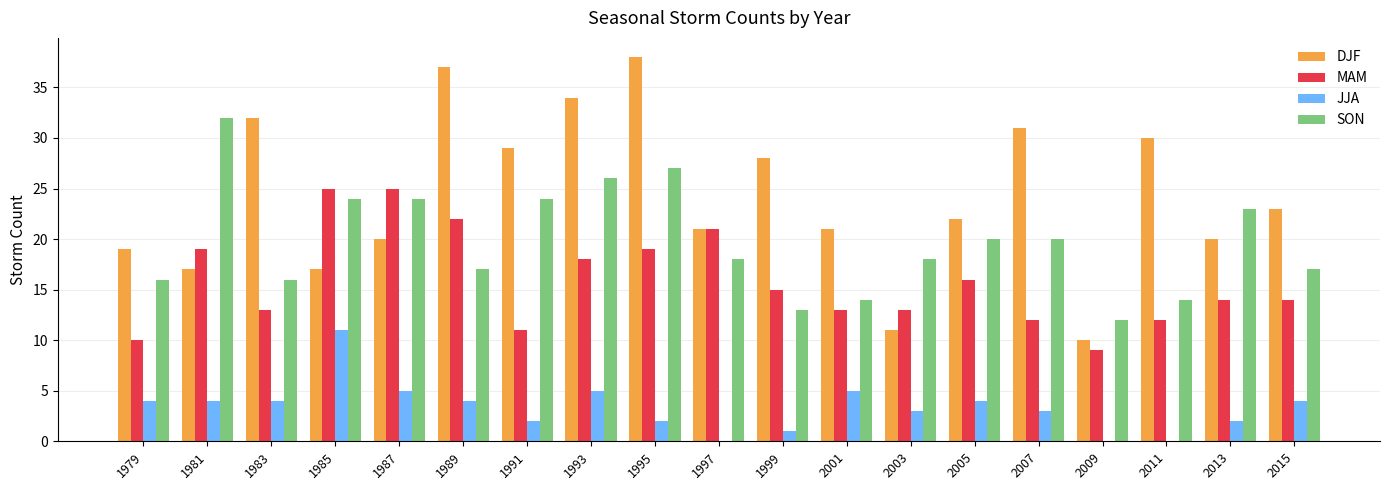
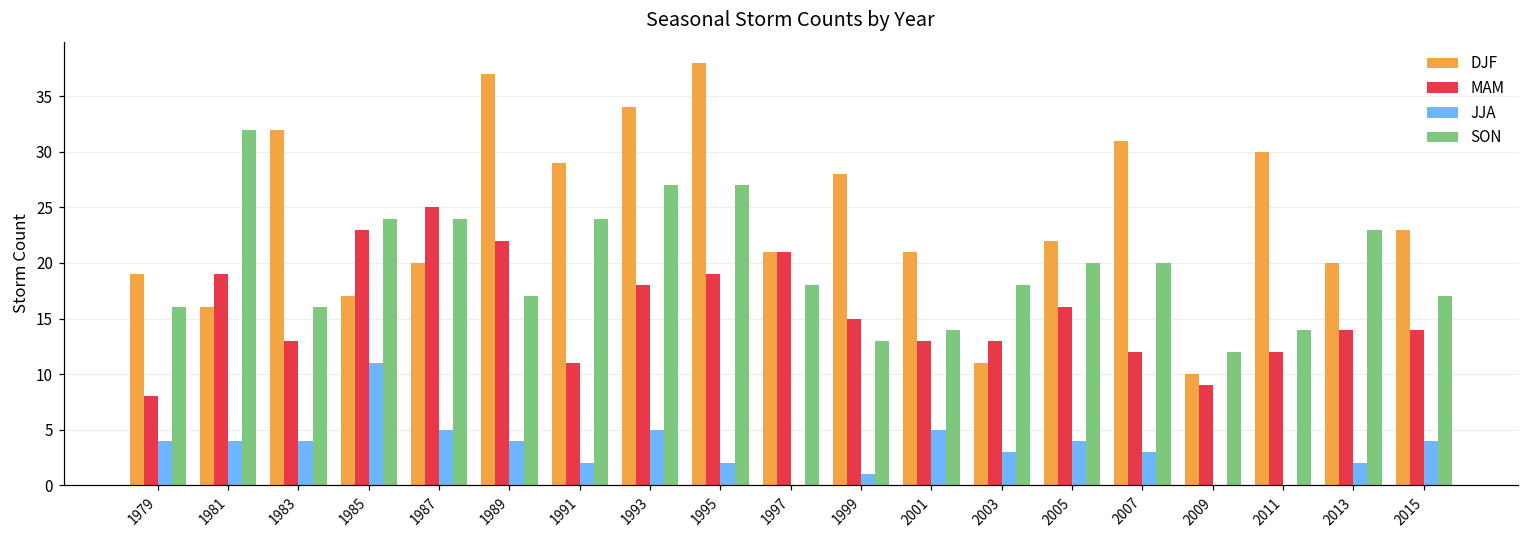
  {
    "DJF": {
      "1979": 19,
-     "1981": 17,
+     "1981": 16,
      "1983": 32,
      "1985": 17,
      "1987": 20,
      "1989": 37,
      "1991": 29,
      "1993": 34,
      "1995": 38,
      "1997": 21,
      "1999": 28,
      "2001": 21,
      "2003": 11,
      "2005": 22,
      "2007": 31,
      "2009": 10,
      "2011": 30,
      "2013": 20,
      "2015": 23
    },
    "MAM": {
-     "1979": 10,
+     "1979": 8,
      "1981": 19,
      "1983": 13,
-     "1985": 25,
+     "1985": 23,
      "1987": 25,
      "1989": 22,
      "1991": 11,
      "1993": 18,
      "1995": 19,
      "1997": 21,
      "1999": 15,
      "2001": 13,
      "2003": 13,
      "2005": 16,
      "2007": 12,
      "2009": 9,
      "2011": 12,
      "2013": 14,
      "2015": 14
    },
    "JJA": {
      "1979": 4,
      "1981": 4,
      "1983": 4,
      "1985": 11,
      "1987": 5,
      "1989": 4,
      "1991": 2,
      "1993": 5,
      "1995": 2,
      "1997": 0,
      "1999": 1,
      "2001": 5,
      "2003": 3,
      "2005": 4,
      "2007": 3,
      "2009": 0,
      "2011": 0,
      "2013": 2,
      "2015": 4
    },
    "SON": {
      "1979": 16,
      "1981": 32,
      "1983": 16,
      "1985": 24,
      "1987": 24,
      "1989": 17,
      "1991": 24,
-     "1993": 26,
+     "1993": 27,
      "1995": 27,
      "1997": 18,
      "1999": 13,
      "2001": 14,
      "2003": 18,
      "2005": 20,
      "2007": 20,
      "2009": 12,
      "2011": 14,
      "2013": 23,
      "2015": 17
    }
  }
